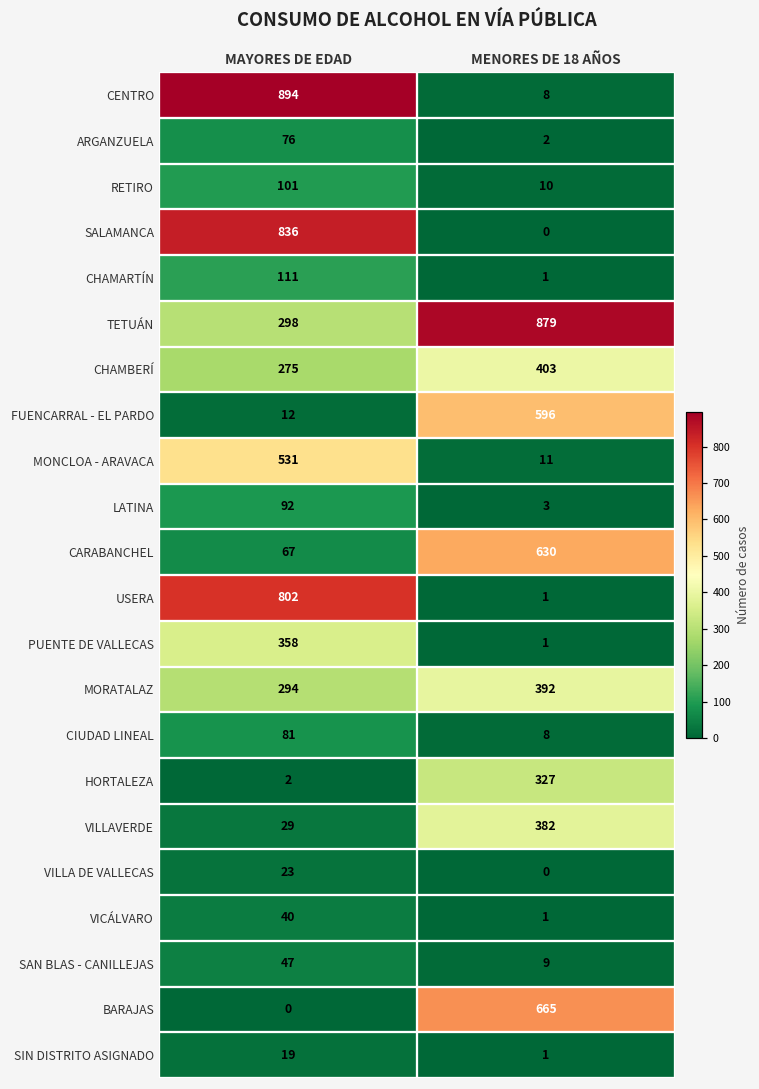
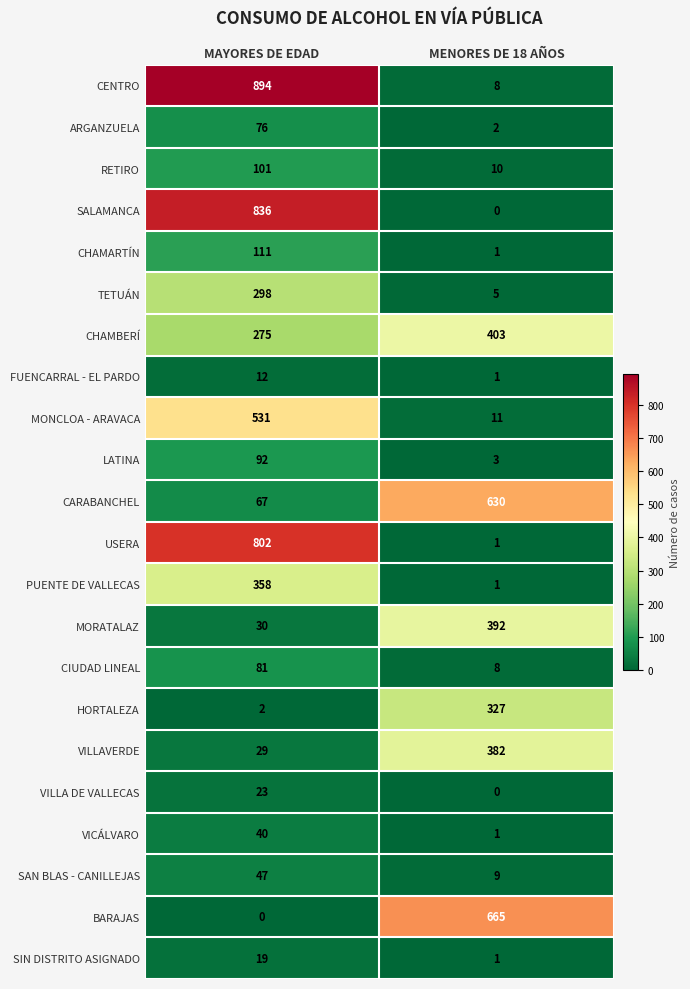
  {
    "CENTRO": {
      "MAYORES DE EDAD": 894,
      "MENORES DE 18 AÑOS": 8
    },
    "ARGANZUELA": {
      "MAYORES DE EDAD": 76,
      "MENORES DE 18 AÑOS": 2
    },
    "RETIRO": {
      "MAYORES DE EDAD": 101,
      "MENORES DE 18 AÑOS": 10
    },
    "SALAMANCA": {
      "MAYORES DE EDAD": 836,
      "MENORES DE 18 AÑOS": 0
    },
    "CHAMARTÍN": {
      "MAYORES DE EDAD": 111,
      "MENORES DE 18 AÑOS": 1
    },
    "TETUÁN": {
      "MAYORES DE EDAD": 298,
-     "MENORES DE 18 AÑOS": 879
+     "MENORES DE 18 AÑOS": 5
    },
    "CHAMBERÍ": {
      "MAYORES DE EDAD": 275,
      "MENORES DE 18 AÑOS": 403
    },
    "FUENCARRAL - EL PARDO": {
      "MAYORES DE EDAD": 12,
-     "MENORES DE 18 AÑOS": 596
+     "MENORES DE 18 AÑOS": 1
    },
    "MONCLOA - ARAVACA": {
      "MAYORES DE EDAD": 531,
      "MENORES DE 18 AÑOS": 11
    },
    "LATINA": {
      "MAYORES DE EDAD": 92,
      "MENORES DE 18 AÑOS": 3
    },
    "CARABANCHEL": {
      "MAYORES DE EDAD": 67,
      "MENORES DE 18 AÑOS": 630
    },
    "USERA": {
      "MAYORES DE EDAD": 802,
      "MENORES DE 18 AÑOS": 1
    },
    "PUENTE DE VALLECAS": {
      "MAYORES DE EDAD": 358,
      "MENORES DE 18 AÑOS": 1
    },
    "MORATALAZ": {
-     "MAYORES DE EDAD": 294,
+     "MAYORES DE EDAD": 30,
      "MENORES DE 18 AÑOS": 392
    },
    "CIUDAD LINEAL": {
      "MAYORES DE EDAD": 81,
      "MENORES DE 18 AÑOS": 8
    },
    "HORTALEZA": {
      "MAYORES DE EDAD": 2,
      "MENORES DE 18 AÑOS": 327
    },
    "VILLAVERDE": {
      "MAYORES DE EDAD": 29,
      "MENORES DE 18 AÑOS": 382
    },
    "VILLA DE VALLECAS": {
      "MAYORES DE EDAD": 23,
      "MENORES DE 18 AÑOS": 0
    },
    "VICÁLVARO": {
      "MAYORES DE EDAD": 40,
      "MENORES DE 18 AÑOS": 1
    },
    "SAN BLAS - CANILLEJAS": {
      "MAYORES DE EDAD": 47,
      "MENORES DE 18 AÑOS": 9
    },
    "BARAJAS": {
      "MAYORES DE EDAD": 0,
      "MENORES DE 18 AÑOS": 665
    },
    "SIN DISTRITO ASIGNADO": {
      "MAYORES DE EDAD": 19,
      "MENORES DE 18 AÑOS": 1
    }
  }
